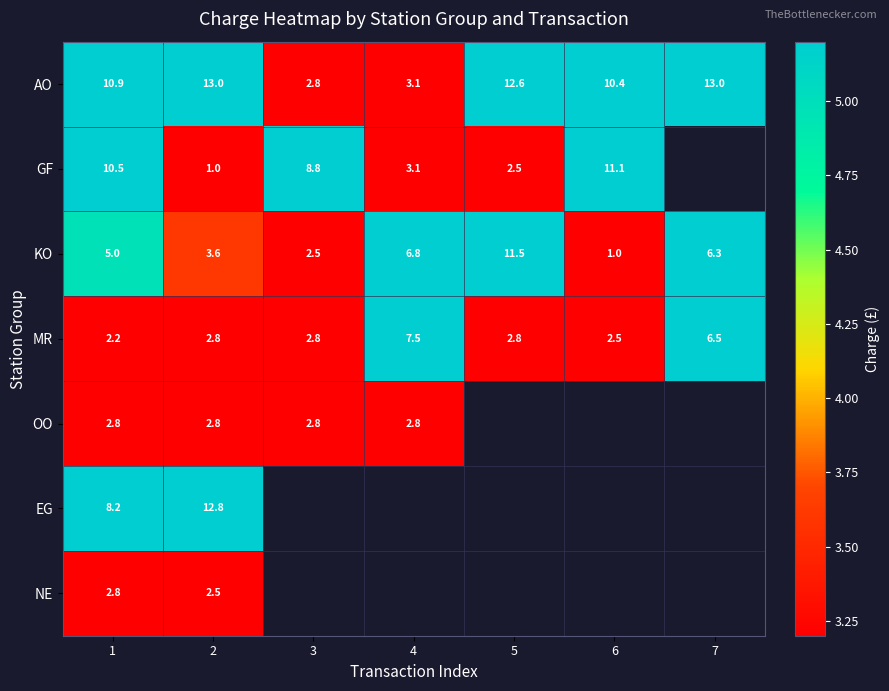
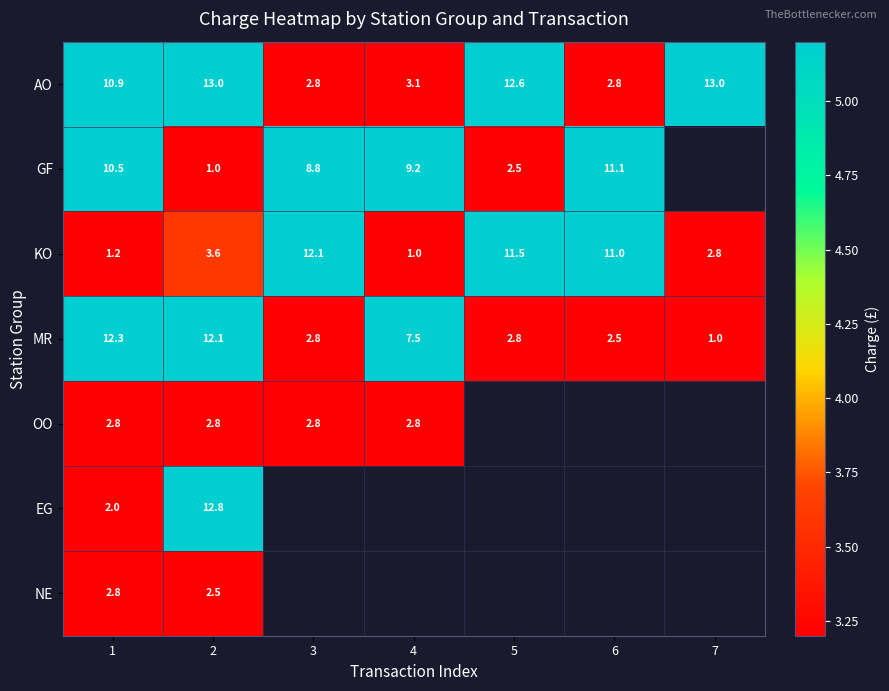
  {
    "AO": {
      "1": 10.9,
      "2": 13.0,
      "3": 2.8,
      "4": 3.1,
      "5": 12.6,
-     "6": 10.4,
+     "6": 2.8,
      "7": 13.0
    },
    "GF": {
      "1": 10.5,
      "2": 1.0,
      "3": 8.8,
-     "4": 3.1,
+     "4": 9.2,
      "5": 2.5,
      "6": 11.1
    },
    "KO": {
-     "1": 5.0,
+     "1": 1.2,
      "2": 3.6,
-     "3": 2.5,
-     "4": 6.8,
+     "3": 12.1,
+     "4": 1.0,
      "5": 11.5,
-     "6": 1.0,
-     "7": 6.3
+     "6": 11.0,
+     "7": 2.8
    },
    "MR": {
-     "1": 2.2,
-     "2": 2.8,
+     "1": 12.3,
+     "2": 12.1,
      "3": 2.8,
      "4": 7.5,
      "5": 2.8,
      "6": 2.5,
-     "7": 6.5
+     "7": 1.0
    },
    "OO": {
      "1": 2.8,
      "2": 2.8,
      "3": 2.8,
      "4": 2.8
    },
    "EG": {
-     "1": 8.2,
+     "1": 2.0,
      "2": 12.8
    },
    "NE": {
      "1": 2.8,
      "2": 2.5
    }
  }
